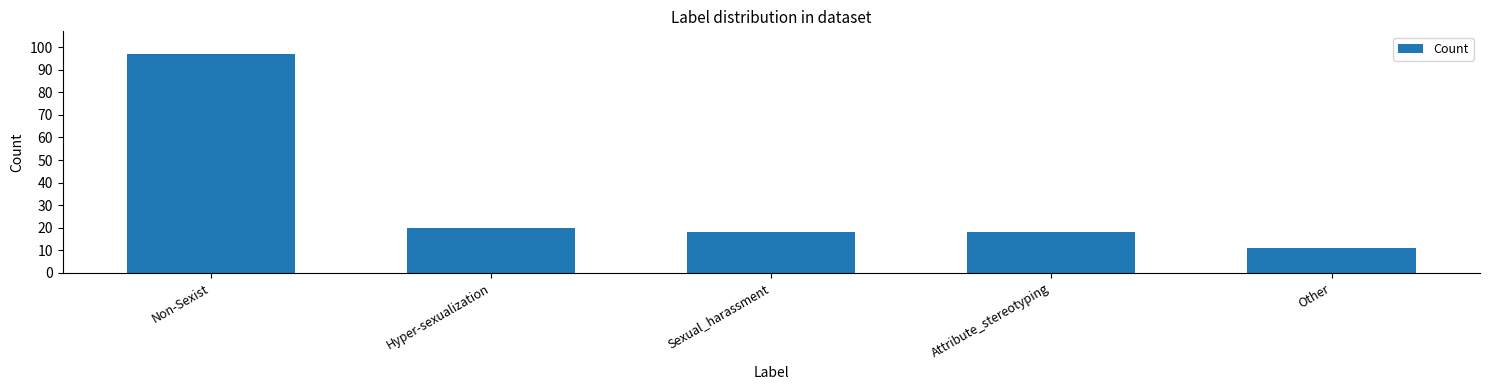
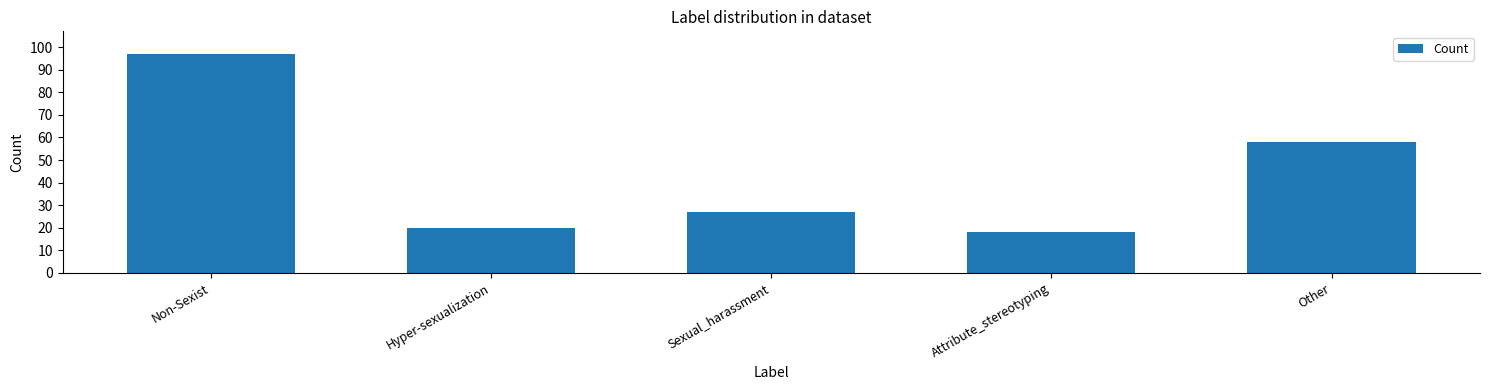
  {
    "Non-Sexist": 97,
    "Hyper-sexualization": 20,
-   "Sexual_harassment": 18,
+   "Sexual_harassment": 27,
    "Attribute_stereotyping": 18,
-   "Other": 11
+   "Other": 58
  }
